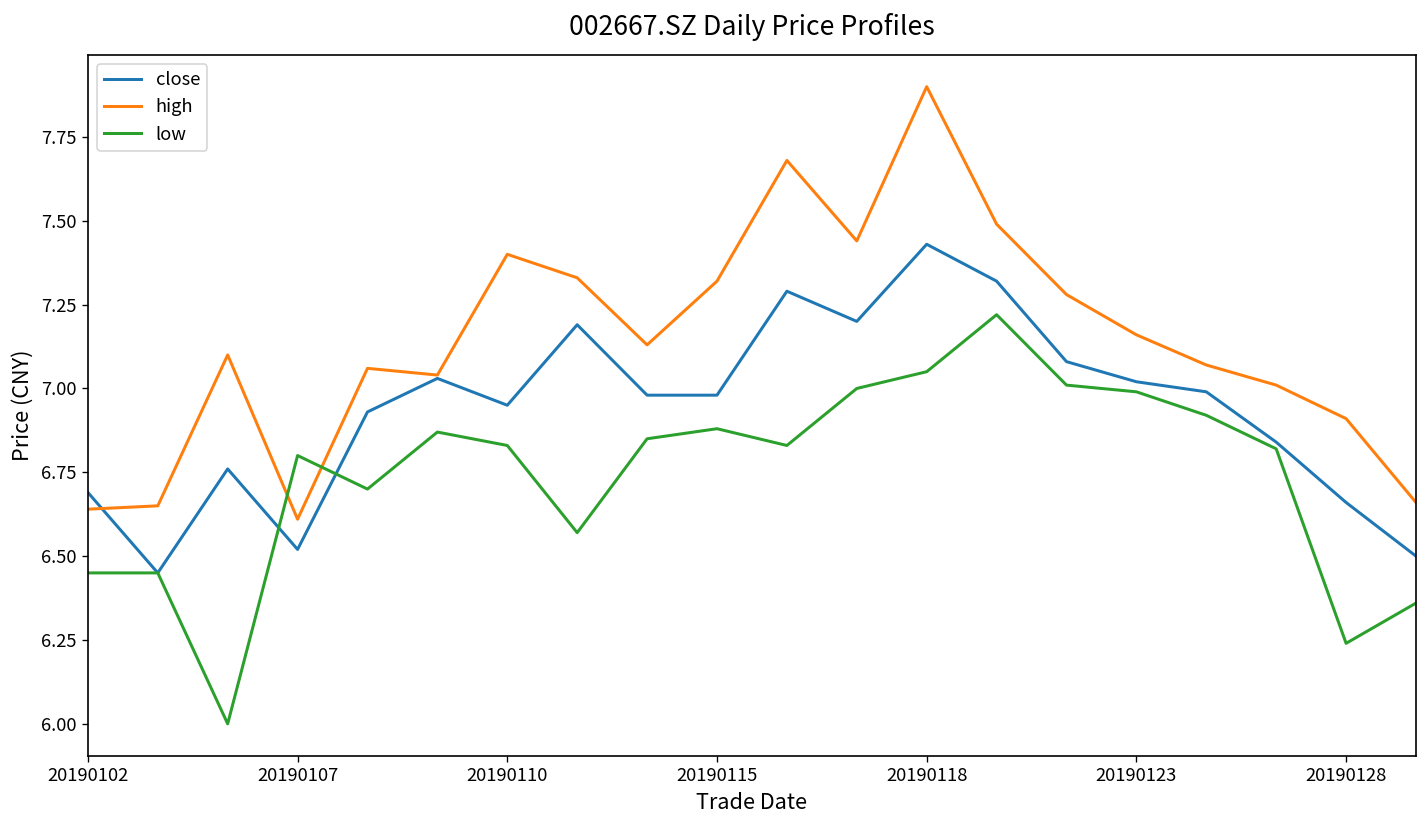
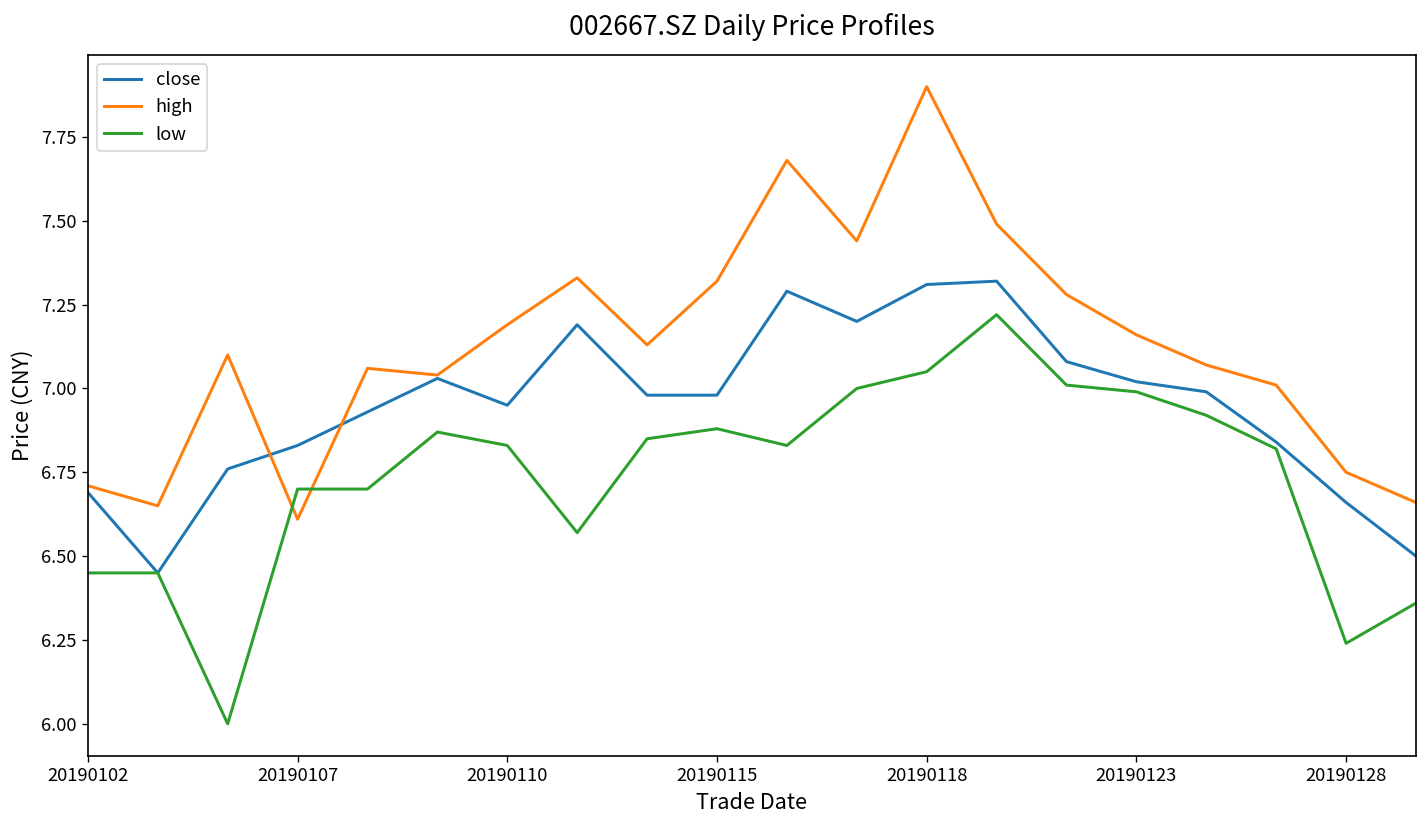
  {
    "close": {
      "20190102": 6.69,
-     "20190107": 6.52,
+     "20190107": 6.83,
      "20190110": 6.95,
      "20190115": 6.98,
-     "20190118": 7.43,
+     "20190118": 7.31,
      "20190123": 7.02,
      "20190128": 6.66
    },
    "high": {
-     "20190102": 6.64,
+     "20190102": 6.71,
      "20190107": 6.61,
-     "20190110": 7.40,
+     "20190110": 7.19,
      "20190115": 7.32,
      "20190118": 7.90,
      "20190123": 7.16,
-     "20190128": 6.91
+     "20190128": 6.75
    },
    "low": {
      "20190102": 6.45,
-     "20190107": 6.8,
+     "20190107": 6.7,
      "20190110": 6.83,
      "20190115": 6.88,
      "20190118": 7.05,
      "20190123": 6.99,
      "20190128": 6.24
    }
  }
